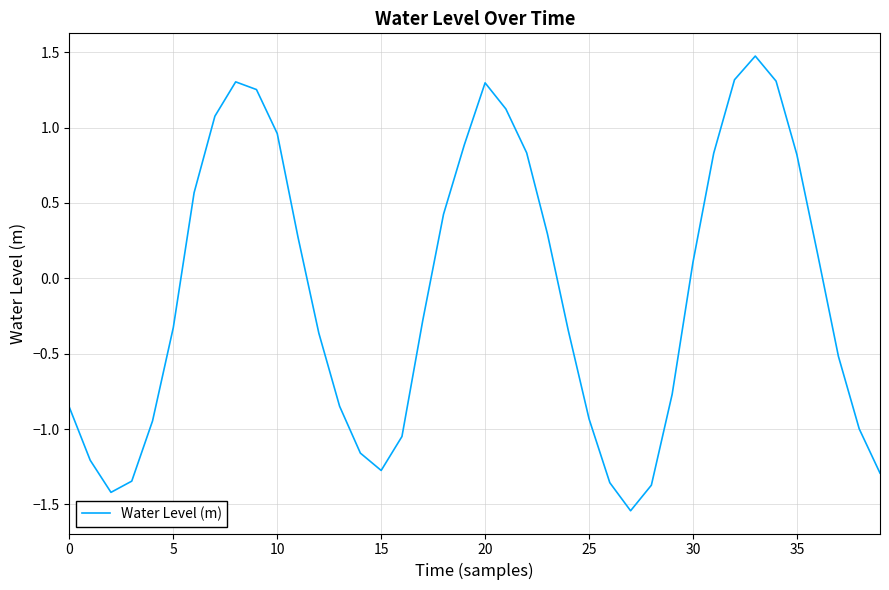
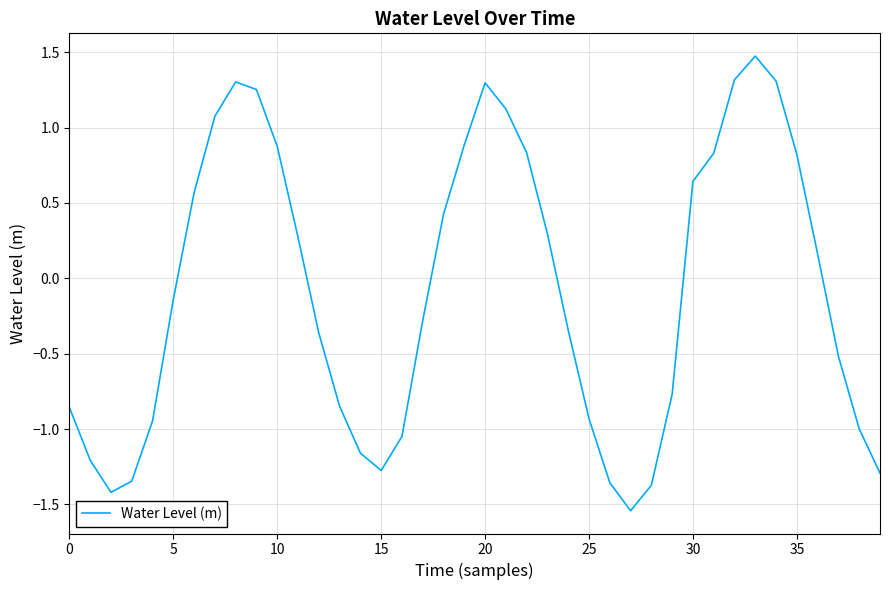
  {
    "0": -0.86,
-   "5": -0.33,
-   "10": 0.96,
+   "5": -0.14,
+   "10": 0.88,
    "15": -1.27,
    "20": 1.30,
    "25": -0.93,
-   "30": 0.11,
+   "30": 0.64,
    "35": 0.82
  }
